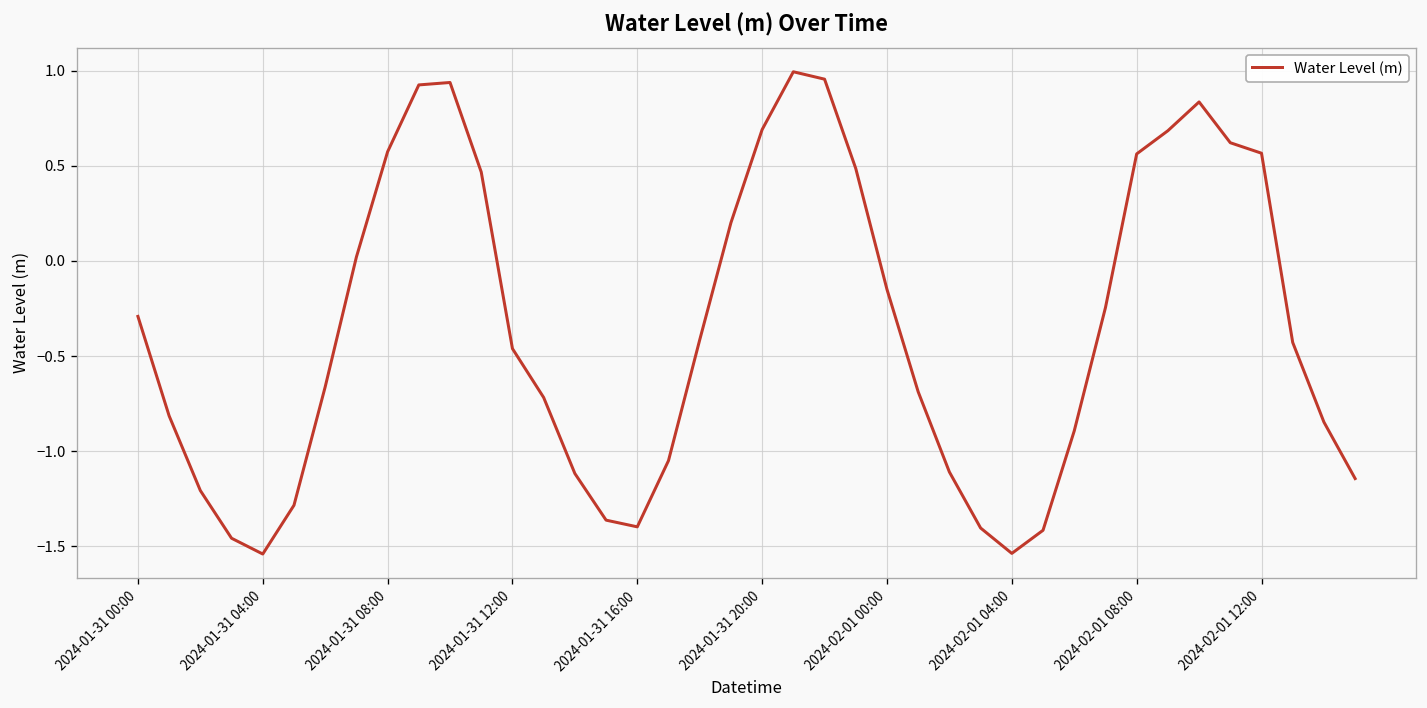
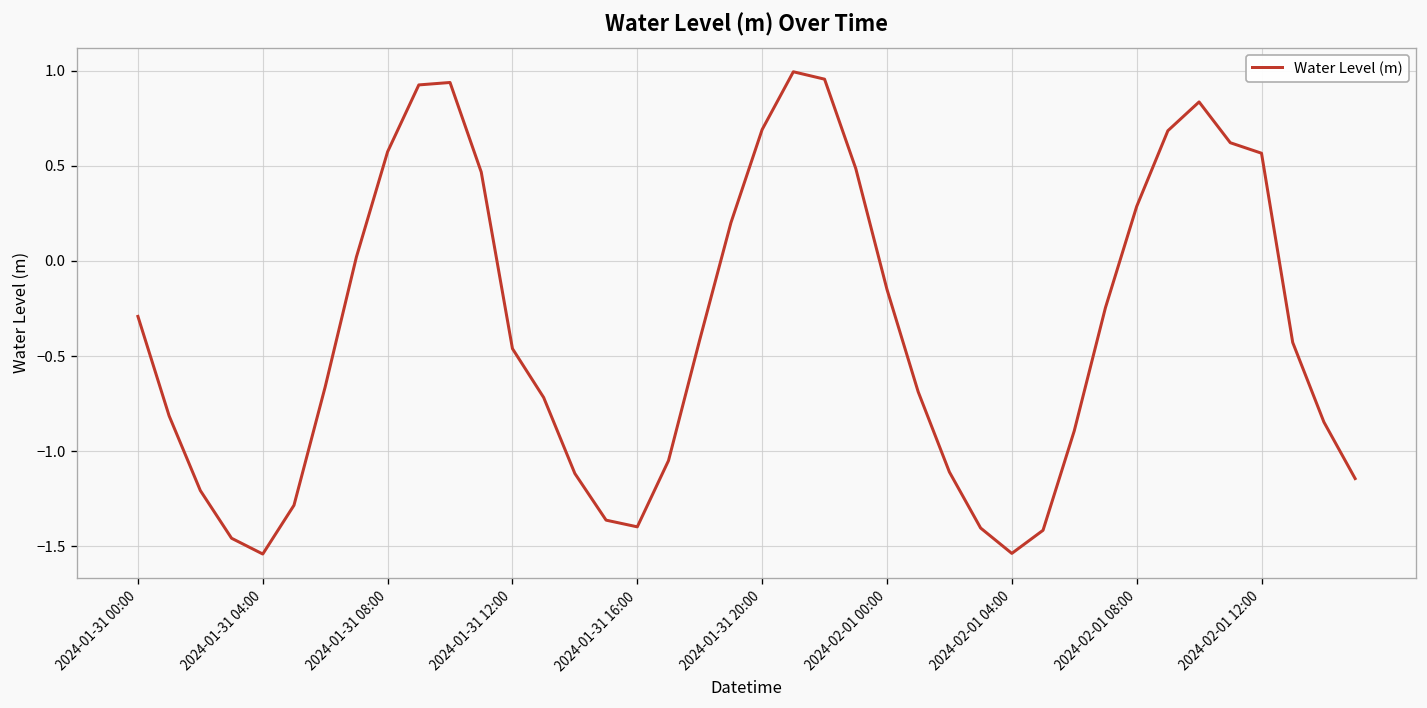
  {
    "2024-01-31 00:00": -0.29,
    "2024-01-31 04:00": -1.54,
    "2024-01-31 08:00": 0.57,
    "2024-01-31 12:00": -0.46,
    "2024-01-31 16:00": -1.40,
    "2024-01-31 20:00": 0.69,
    "2024-02-01 00:00": -0.15,
    "2024-02-01 04:00": -1.54,
-   "2024-02-01 08:00": 0.56,
+   "2024-02-01 08:00": 0.29,
    "2024-02-01 12:00": 0.57
  }
